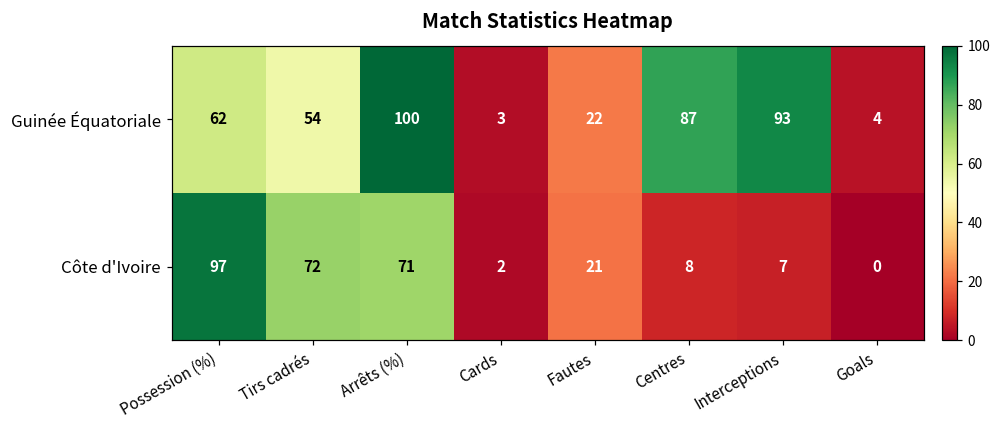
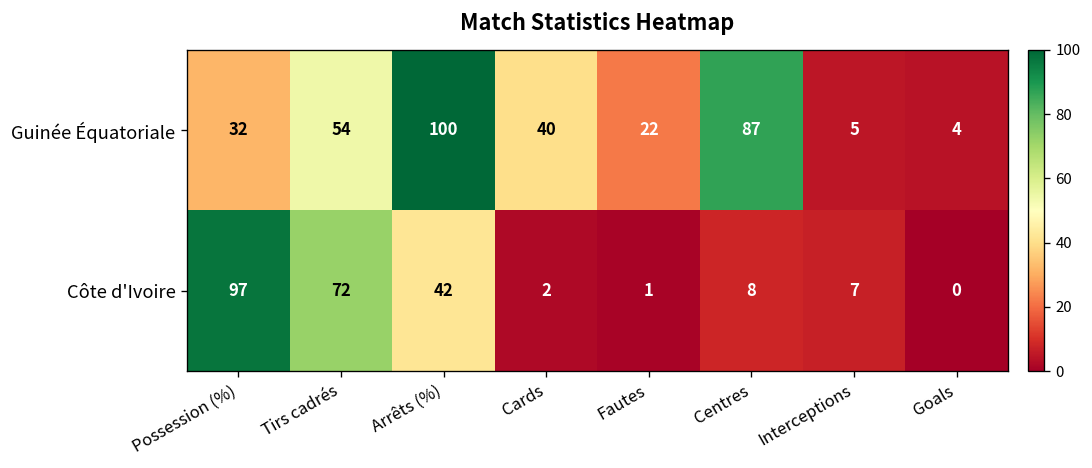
  {
    "Guinée Équatoriale": {
-     "Possession (%)": 62,
+     "Possession (%)": 32,
      "Tirs cadrés": 54,
      "Arrêts (%)": 100,
-     "Cards": 3,
+     "Cards": 40,
      "Fautes": 22,
      "Centres": 87,
-     "Interceptions": 93,
+     "Interceptions": 5,
      "Goals": 4
    },
    "Côte d'Ivoire": {
      "Possession (%)": 97,
      "Tirs cadrés": 72,
-     "Arrêts (%)": 71,
+     "Arrêts (%)": 42,
      "Cards": 2,
-     "Fautes": 21,
+     "Fautes": 1,
      "Centres": 8,
      "Interceptions": 7,
      "Goals": 0
    }
  }
